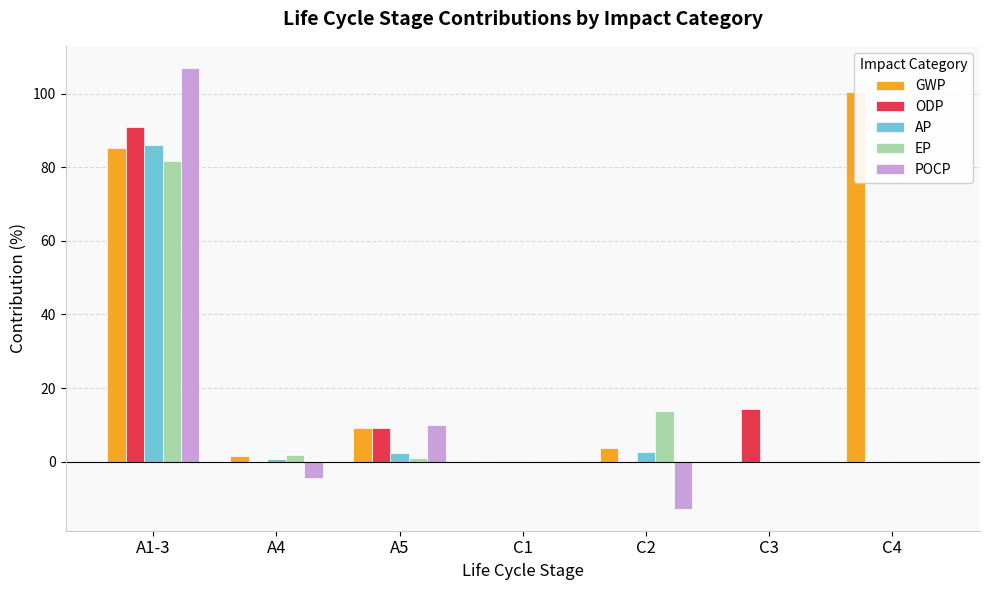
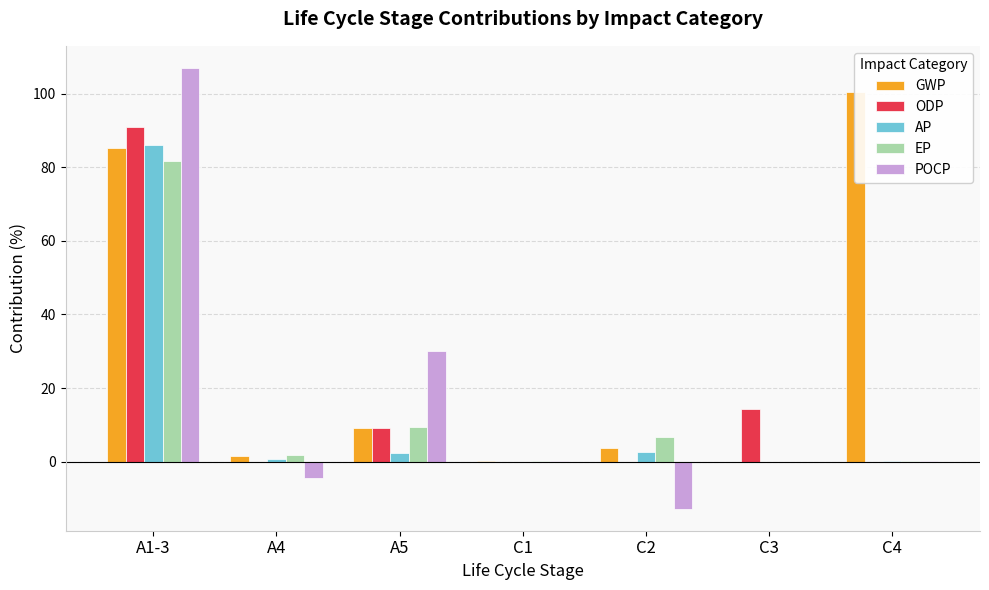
  {
    "GWP": {
      "A1-3": 85,
      "A4": 2,
      "A5": 9,
      "C2": 4,
      "C3": 0
    },
    "ODP": {
      "A1-3": 91,
      "A4": 0,
      "A5": 9,
      "C1": 0,
      "C2": 0,
      "C3": 14,
      "C4": 0
    },
    "AP": {
      "A1-3": 86,
      "A4": 1,
      "A5": 2,
      "C2": 3,
      "C3": 0
    },
    "EP": {
      "A1-3": 82,
      "A4": 2,
-     "A5": 1,
-     "C2": 14,
+     "A5": 9,
+     "C2": 7,
      "C3": 0
    },
    "POCP": {
      "A1-3": 107,
      "A4": -4,
-     "A5": 10,
+     "A5": 30,
      "C2": -13,
      "C3": 0
    }
  }
